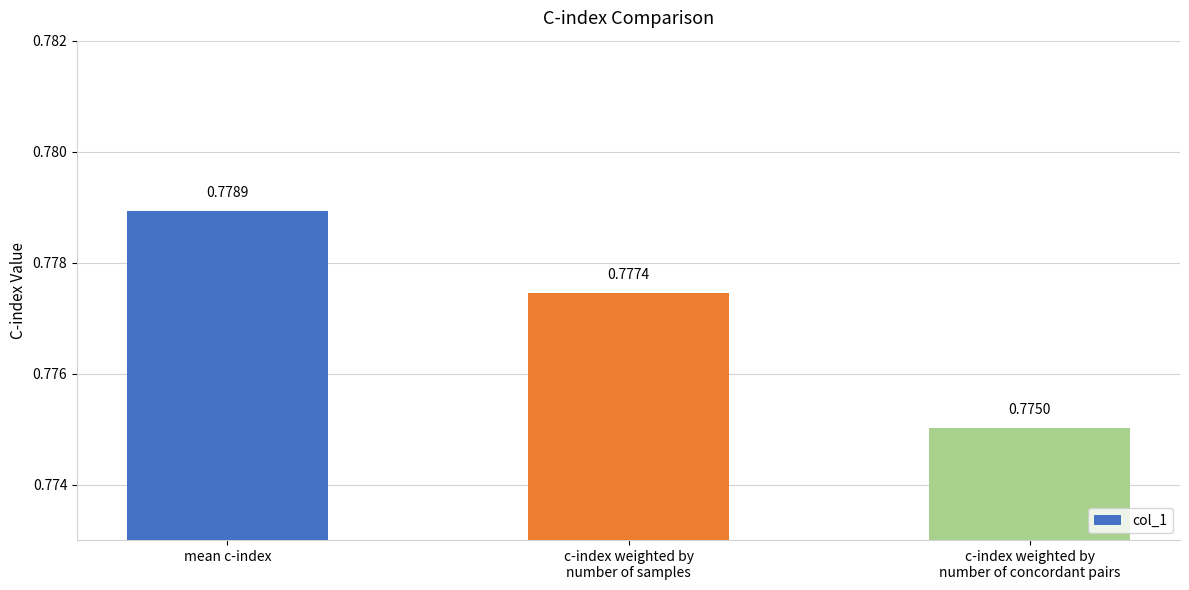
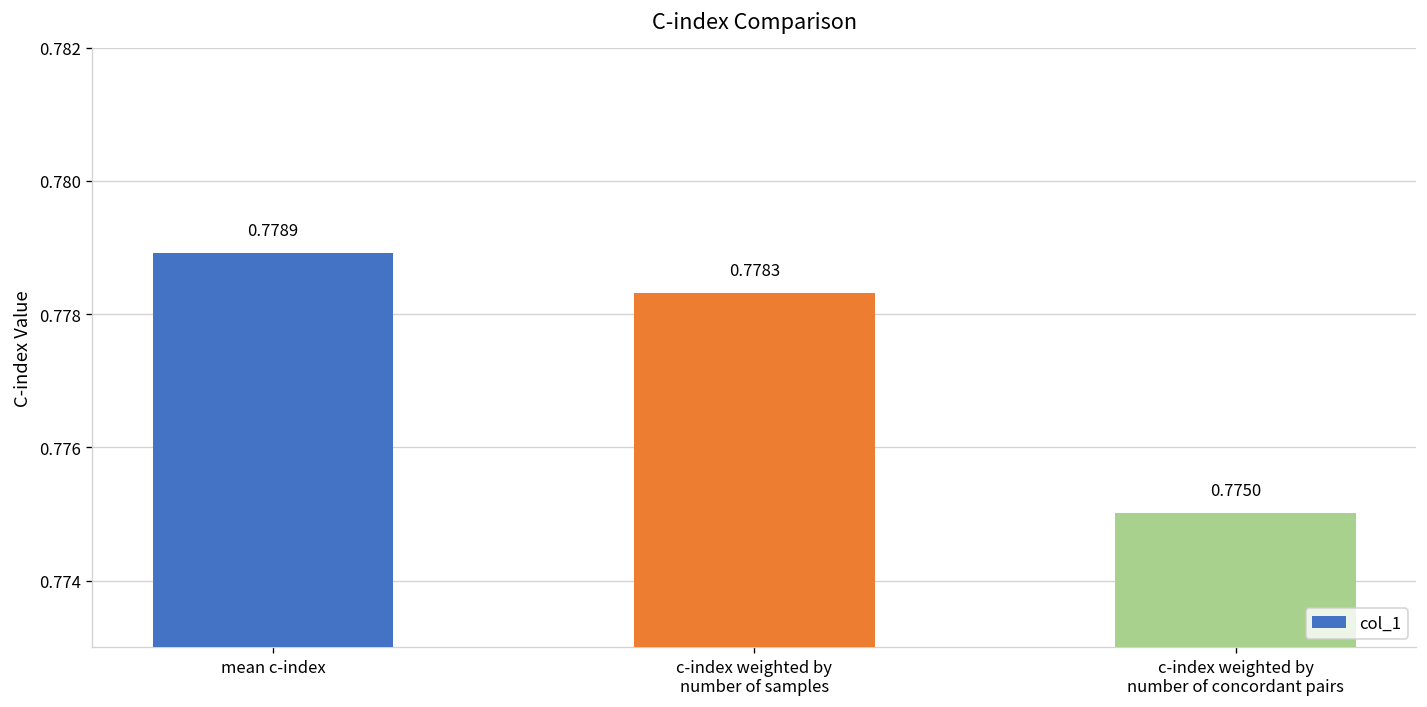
  {
    "mean c-index": 0.7789,
-   "c-index weighted by number of samples": 0.7774,
+   "c-index weighted by number of samples": 0.7783,
    "c-index weighted by number of concordant pairs": 0.7750
  }
